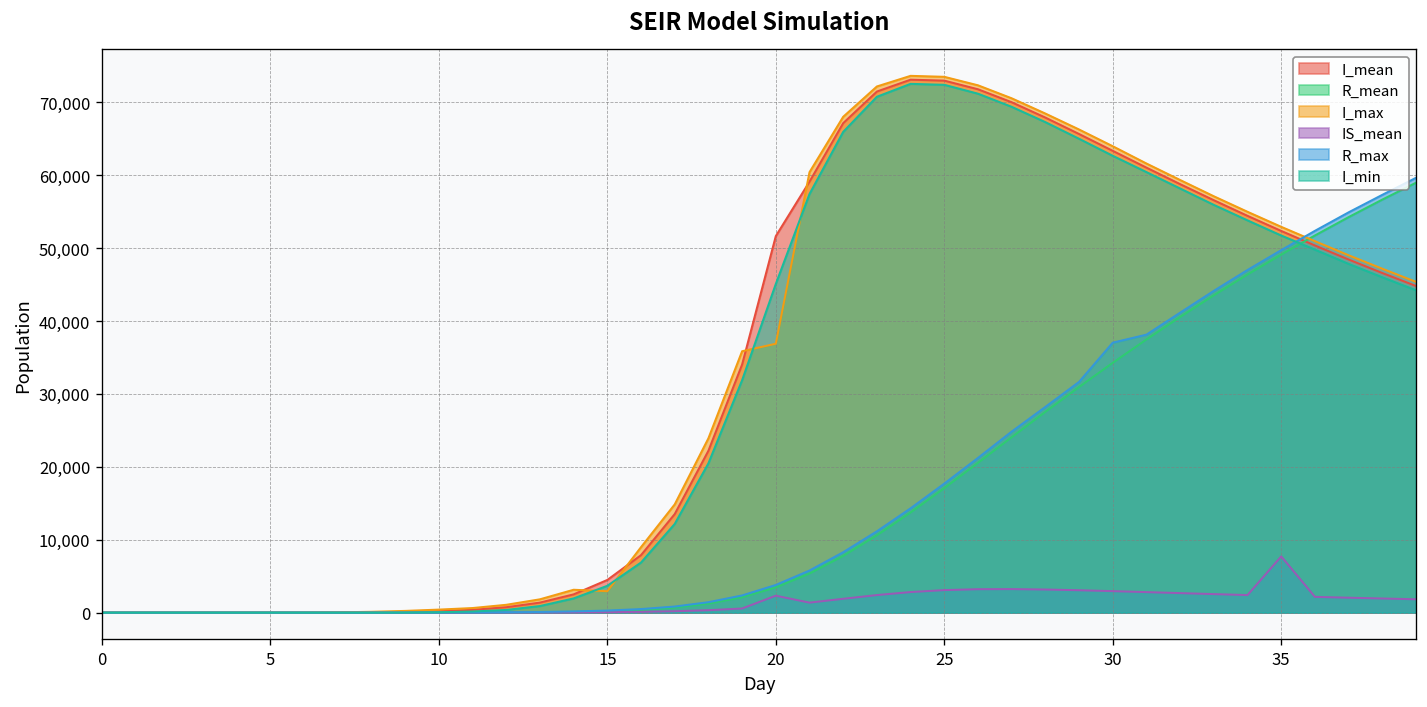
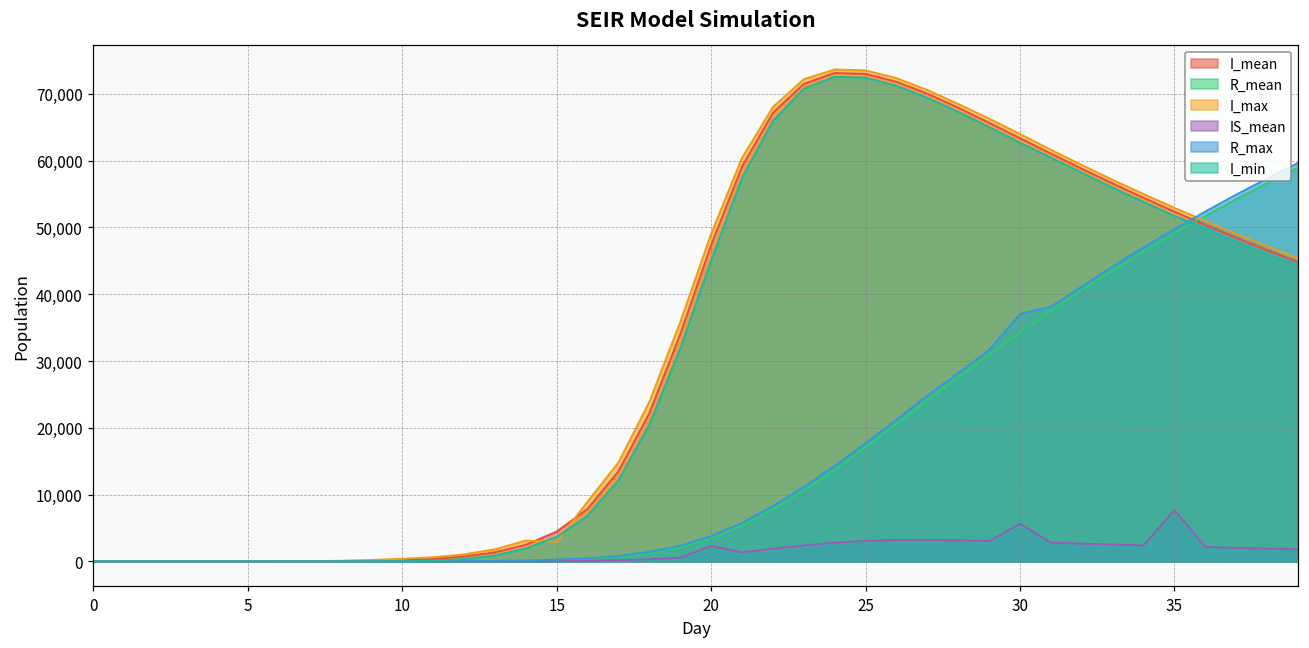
  {
    "I_mean": {
      "15": "4,000",
-     "20": "52,000",
+     "20": "47,000",
      "25": "73,000",
      "30": "63,000",
      "35": "52,000"
    },
    "I_max": {
      "15": "3,000",
-     "20": "37,000",
+     "20": "49,000",
      "25": "73,000",
      "30": "64,000",
      "35": "53,000"
    },
    "IS_mean": {
      "20": "2,000",
      "25": "3,000",
-     "30": "3,000",
+     "30": "6,000",
      "35": "8,000"
    },
    "R_max": {
      "25": "18,000",
      "30": "37,000",
      "35": "50,000"
    }
  }
